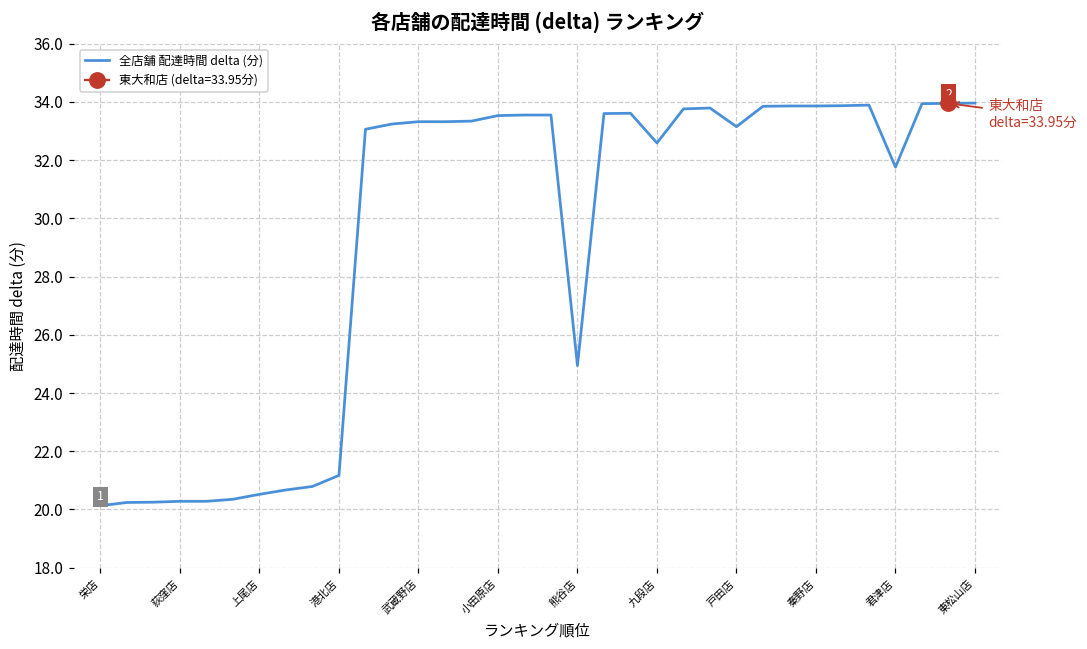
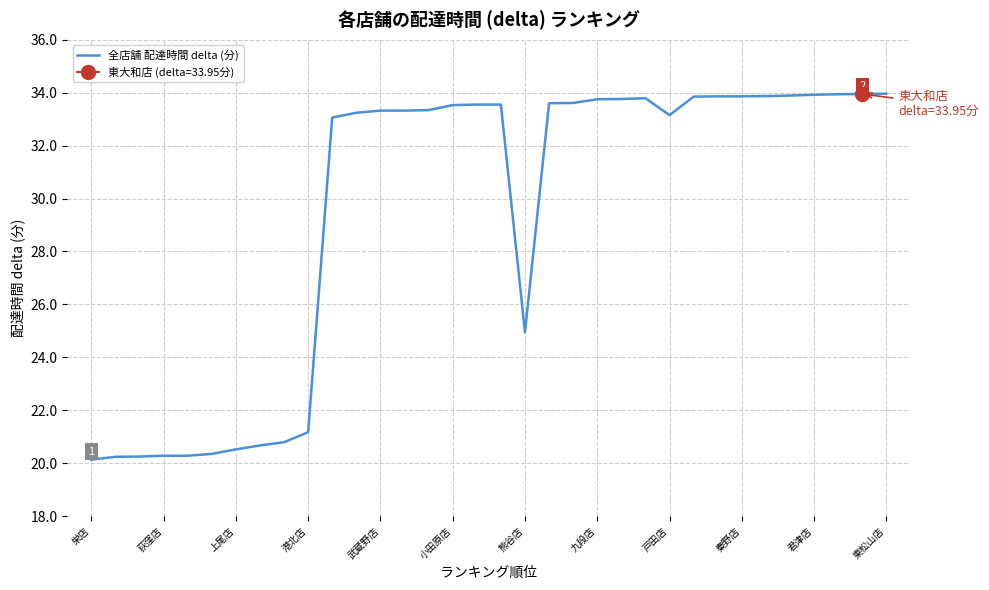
  {
    "全店舗 配達時間 delta (分)": {
      "荻窪店": 20.3,
      "上尾店": 20.5,
      "港北店": 21.2,
      "武蔵野店": 33.3,
      "小田原店": 33.5,
      "熊谷店": 24.9,
-     "九段店": 32.6,
+     "九段店": 33.8,
      "戸田店": 33.2,
      "秦野店": 33.9,
-     "君津店": 31.8
+     "君津店": 33.9
    }
  }
